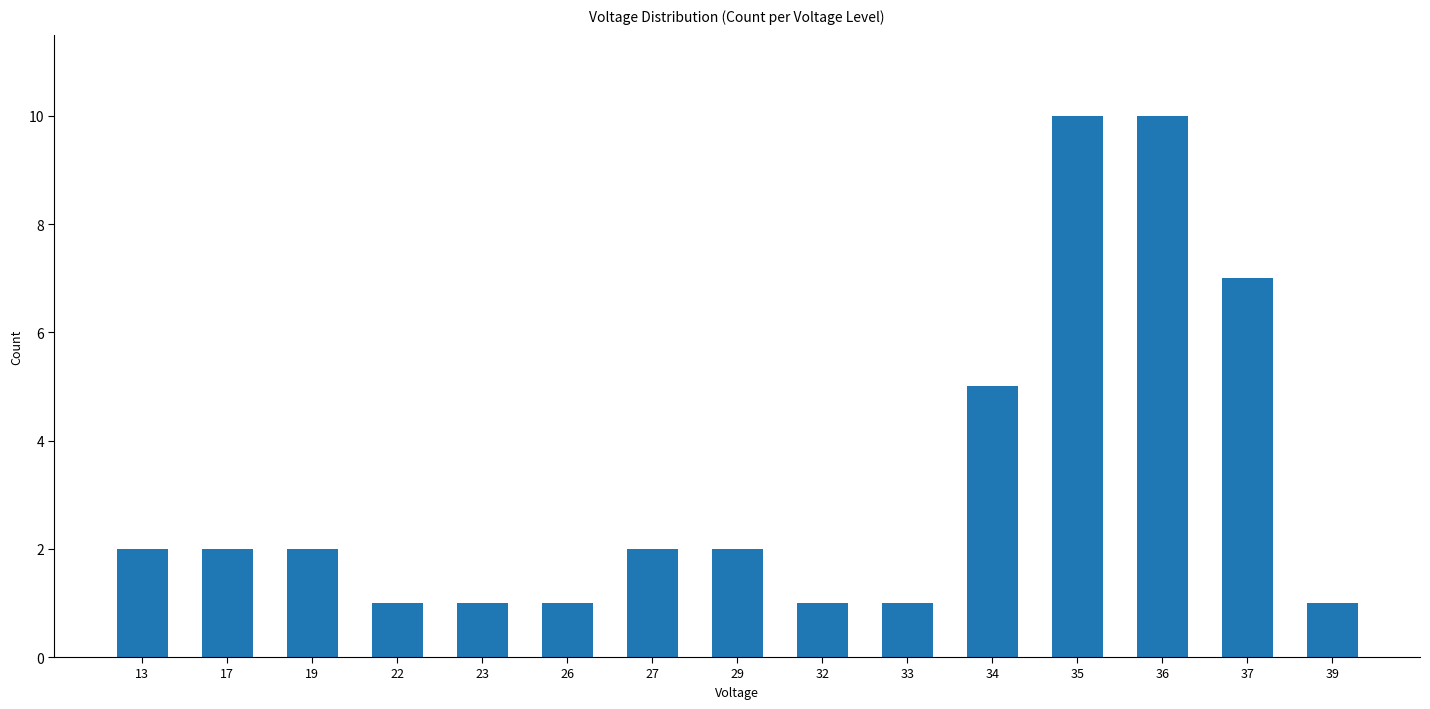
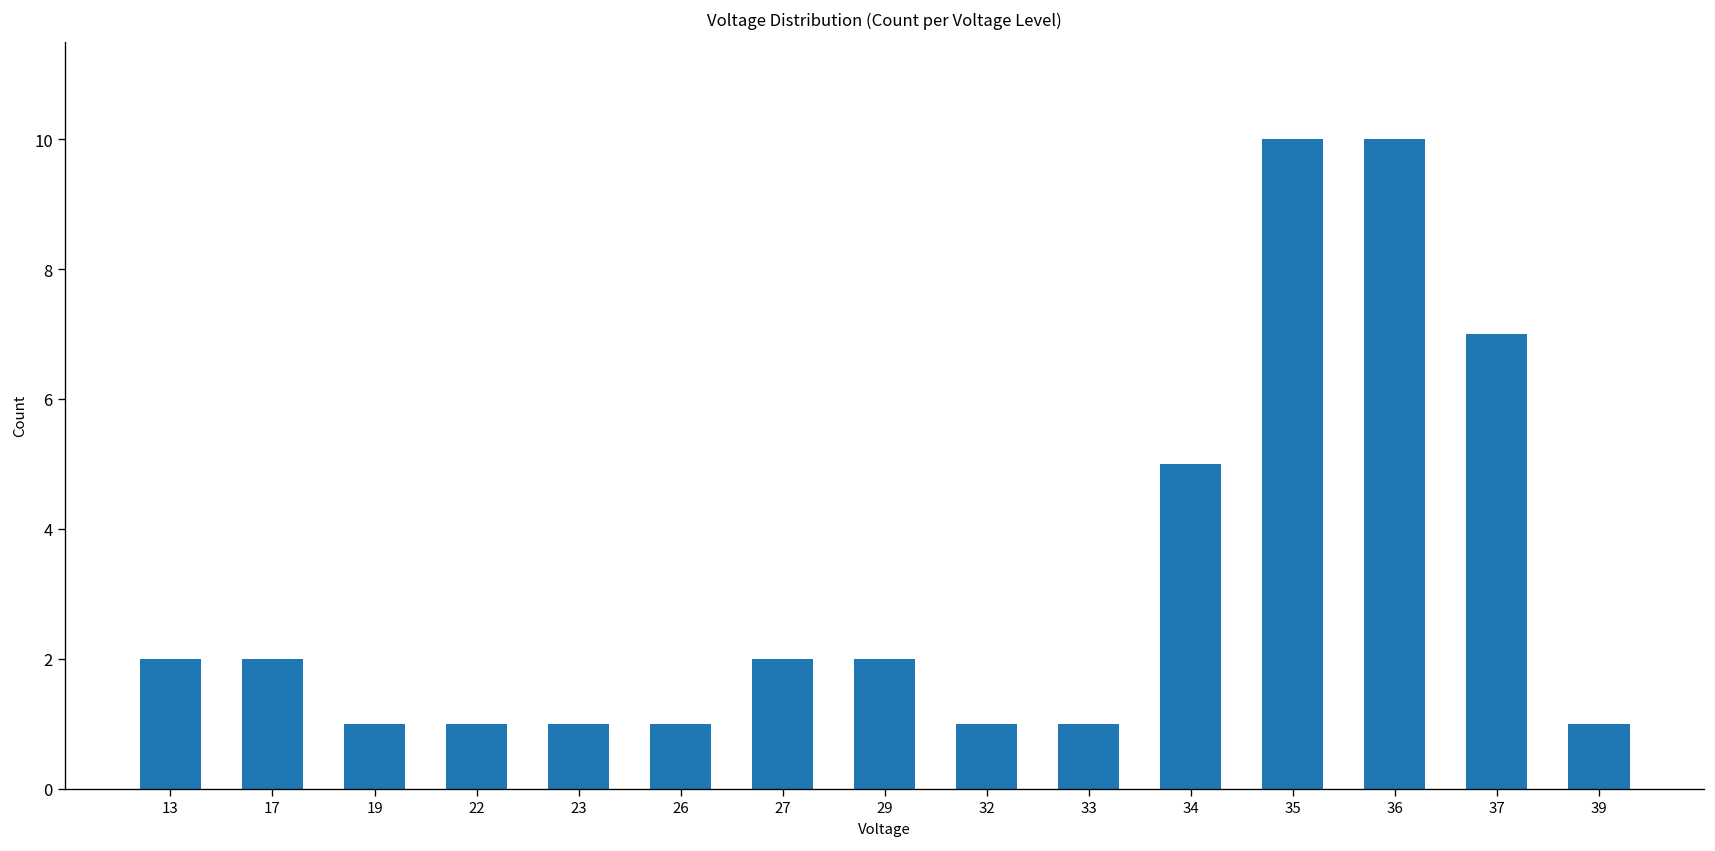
  {
    "13": 2,
    "17": 2,
-   "19": 2,
+   "19": 1,
    "22": 1,
    "23": 1,
    "26": 1,
    "27": 2,
    "29": 2,
    "32": 1,
    "33": 1,
    "34": 5,
    "35": 10,
    "36": 10,
    "37": 7,
    "39": 1
  }
